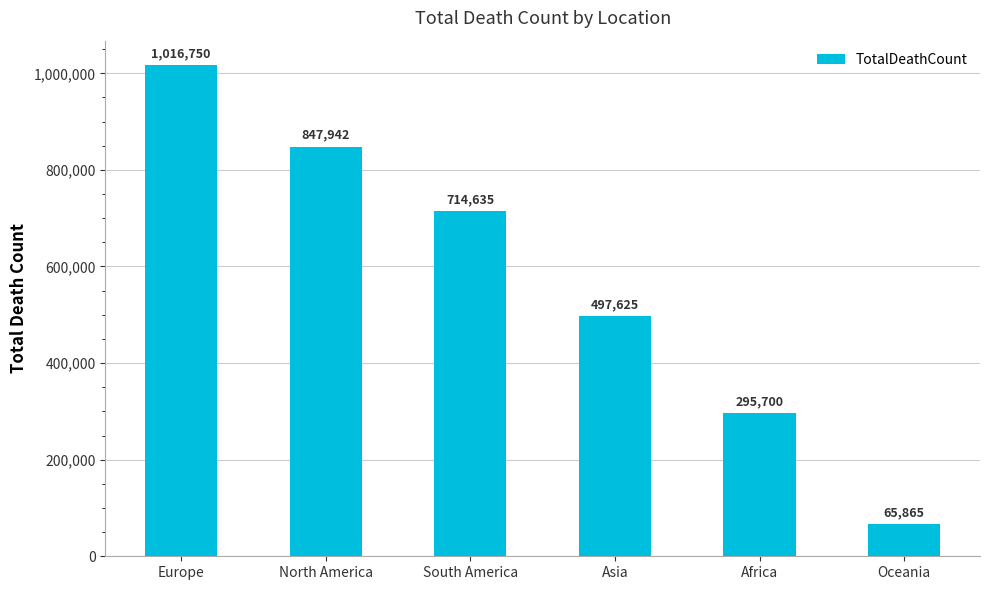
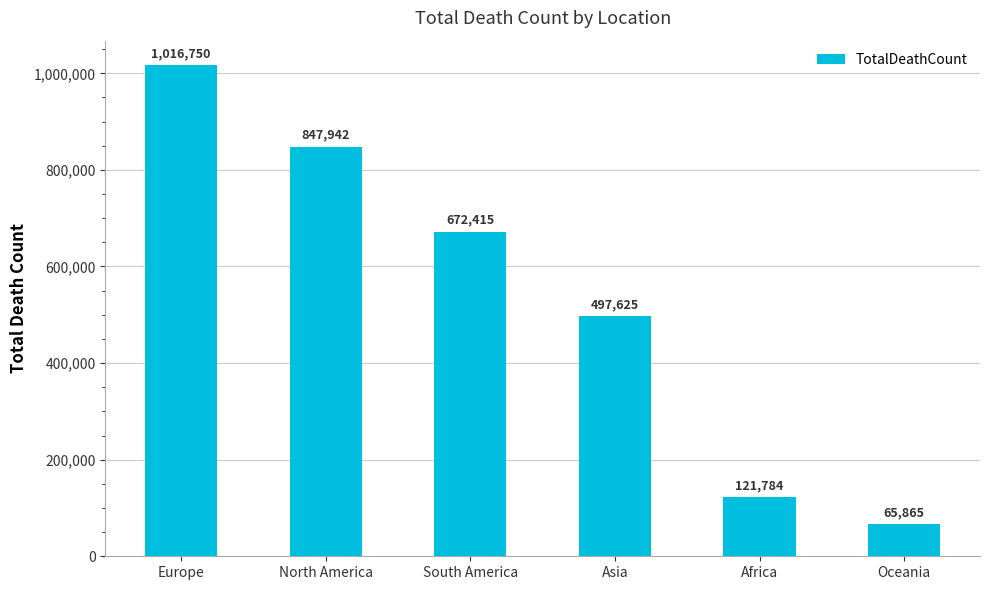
  {
    "Europe": "1,016,750",
    "North America": "847,942",
-   "South America": "714,635",
+   "South America": "672,415",
    "Asia": "497,625",
-   "Africa": "295,700",
+   "Africa": "121,784",
    "Oceania": "65,865"
  }
